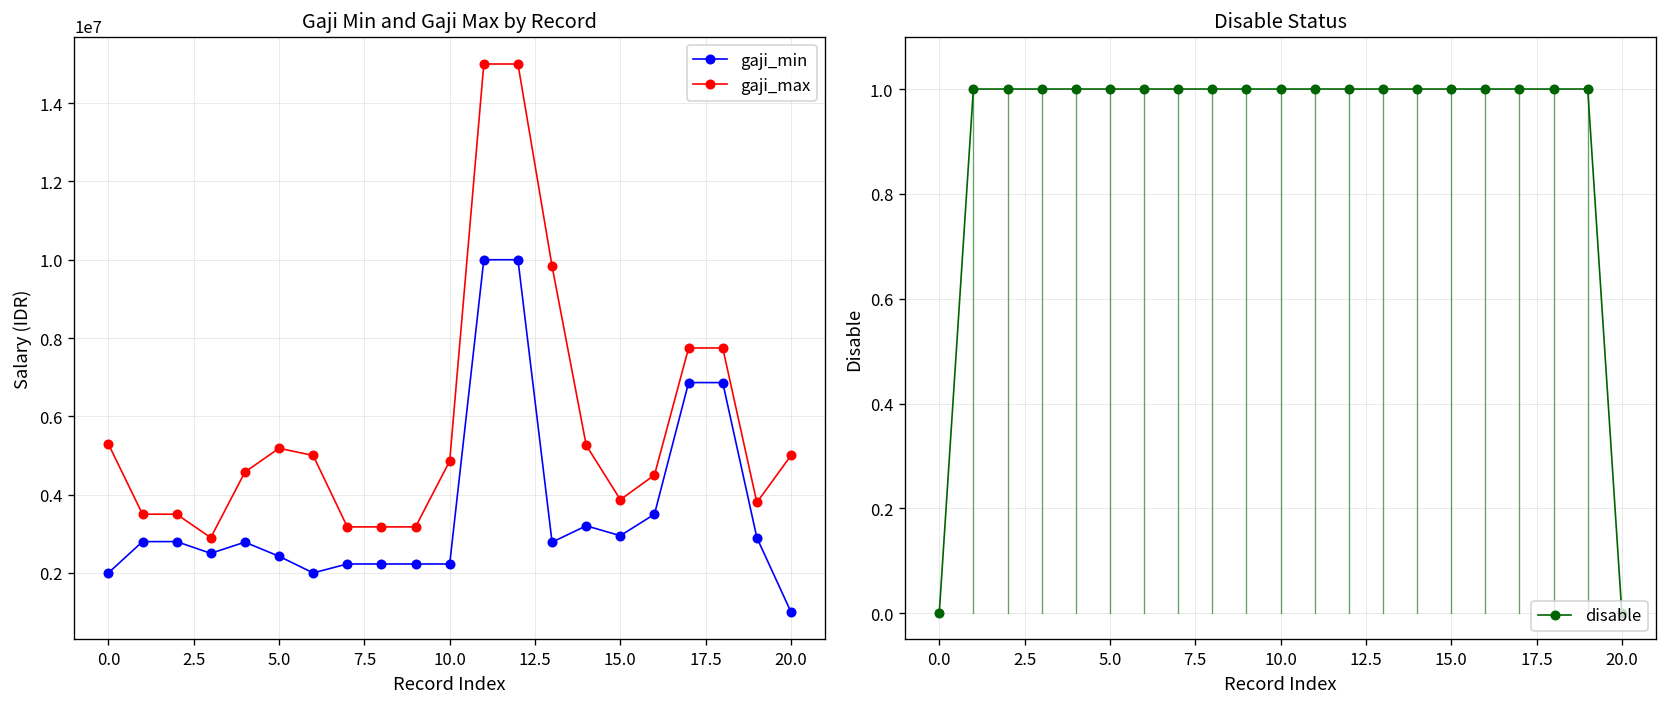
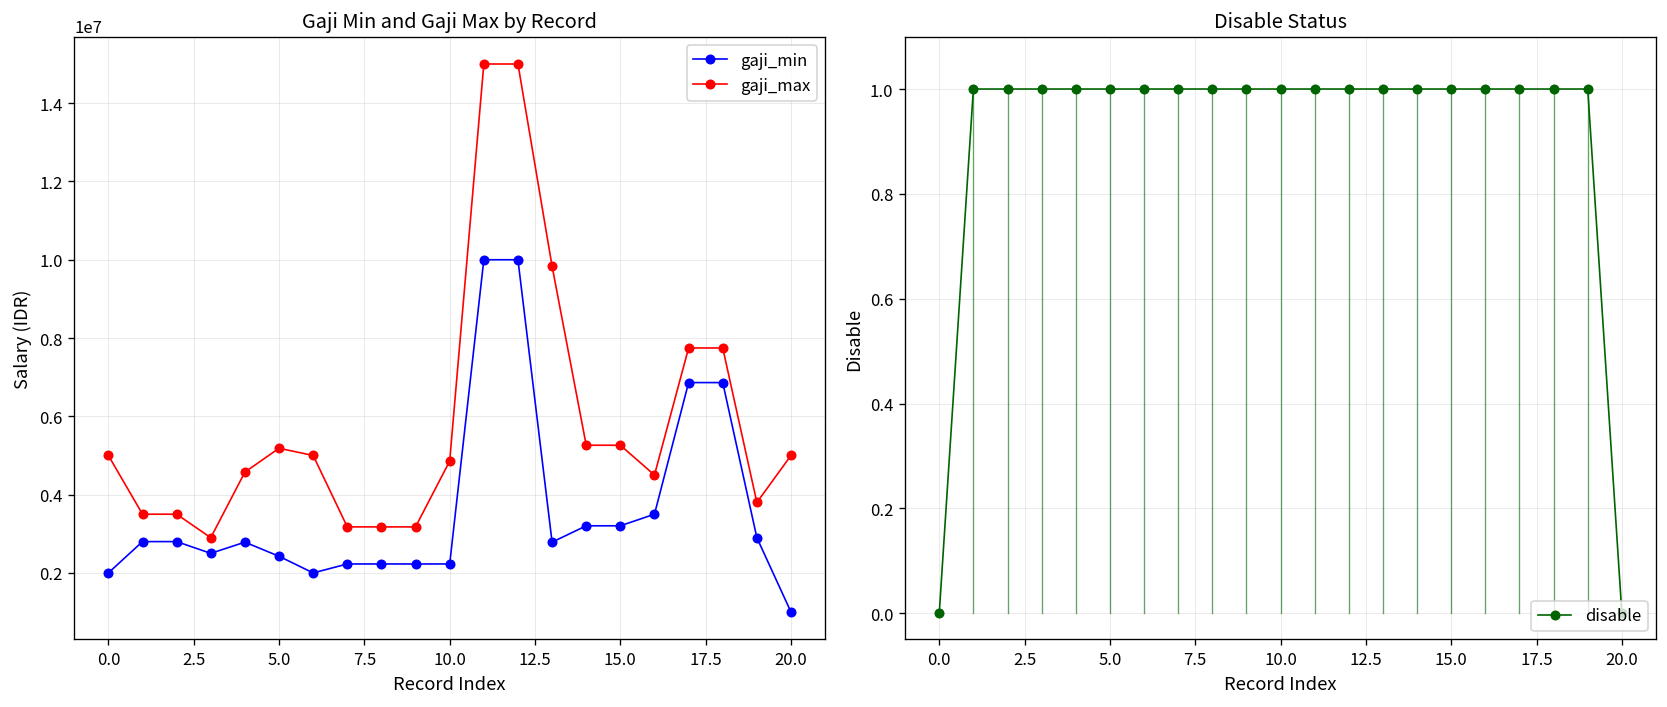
  {
    "Gaji Min and Gaji Max by Record": {
      "gaji_min": {
        "0.0": 2000000,
        "5.0": 2400000,
        "10.0": 2200000,
-       "15.0": 3000000,
+       "15.0": 3200000,
        "20.0": 1000000
      },
      "gaji_max": {
-       "0.0": 5300000,
+       "0.0": 5000000,
        "5.0": 5200000,
        "10.0": 4900000,
-       "15.0": 3900000,
+       "15.0": 5300000,
        "20.0": 5000000
      }
    }
  }
